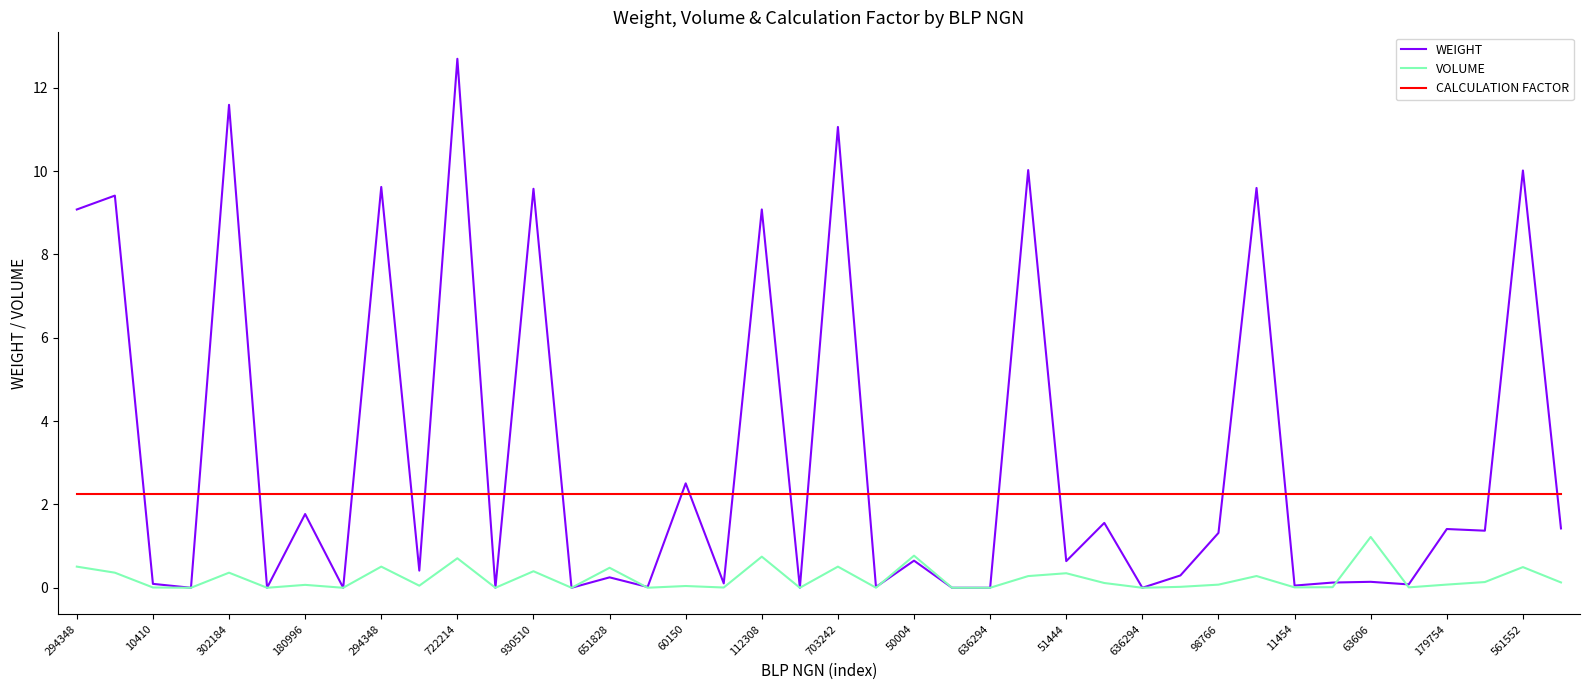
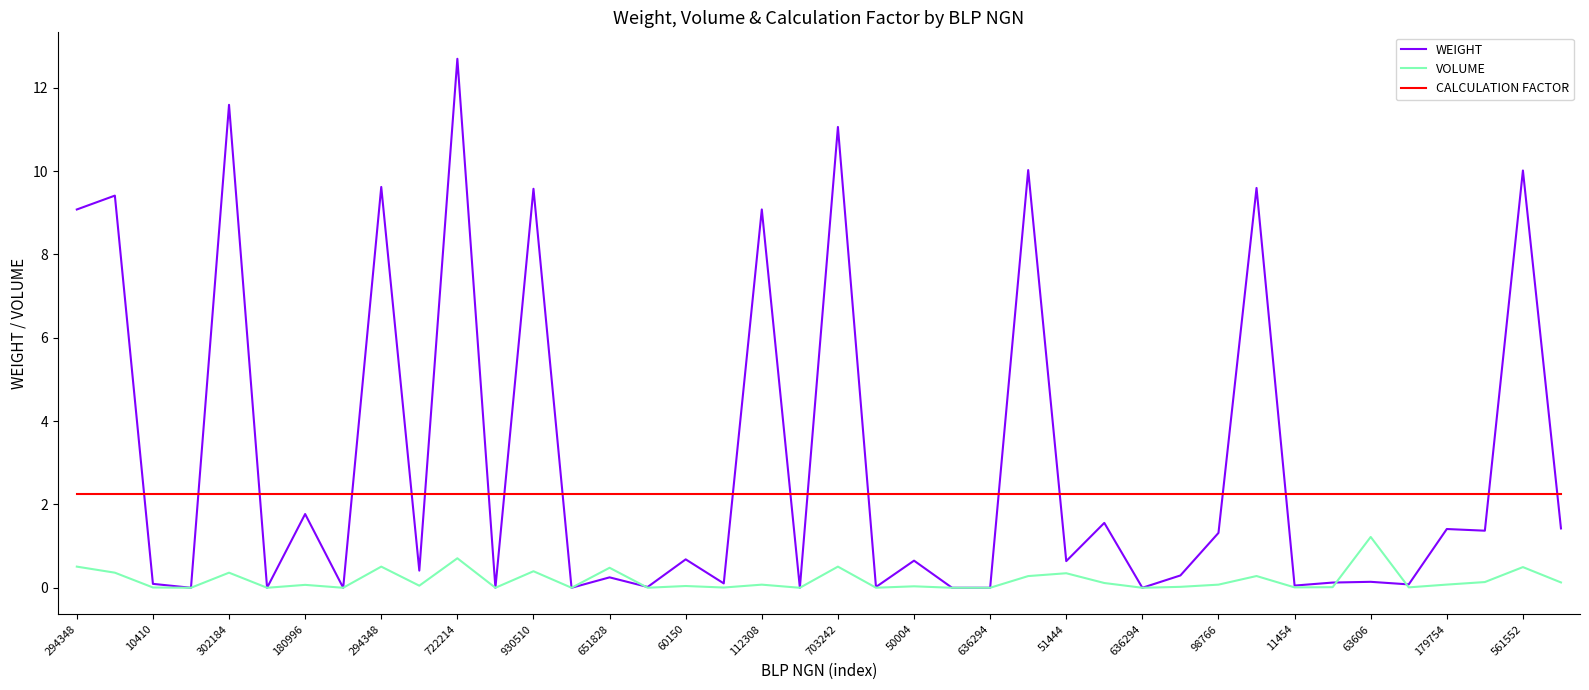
  {
    "WEIGHT": {
      "10410": 0.1,
      "302184": 11.6,
      "180996": 1.8,
      "722214": 12.7,
      "930510": 9.6,
      "651828": 0.3,
-     "60150": 2.5,
+     "60150": 0.7,
      "112308": 9.1,
      "703242": 11.1,
      "50004": 0.7,
      "51444": 0.6,
      "98766": 1.3,
      "63606": 0.1,
      "179754": 1.4,
      "561552": 10.0
    },
    "VOLUME": {
      "10410": 0.0,
      "302184": 0.4,
      "180996": 0.1,
      "722214": 0.7,
      "930510": 0.4,
      "651828": 0.5,
      "60150": 0.0,
-     "112308": 0.7,
+     "112308": 0.1,
      "703242": 0.5,
-     "50004": 0.8,
+     "50004": 0.0,
      "51444": 0.3,
      "98766": 0.1,
      "63606": 1.2,
      "179754": 0.1,
      "561552": 0.5
    },
    "CALCULATION FACTOR": {
      "10410": 2.3,
      "302184": 2.3,
      "180996": 2.3,
      "722214": 2.3,
      "930510": 2.3,
      "651828": 2.3,
      "60150": 2.3,
      "112308": 2.3,
      "703242": 2.3,
      "50004": 2.3,
      "51444": 2.3,
      "98766": 2.3,
      "11454": 2.3,
      "63606": 2.3,
      "179754": 2.3,
      "561552": 2.3
    }
  }
